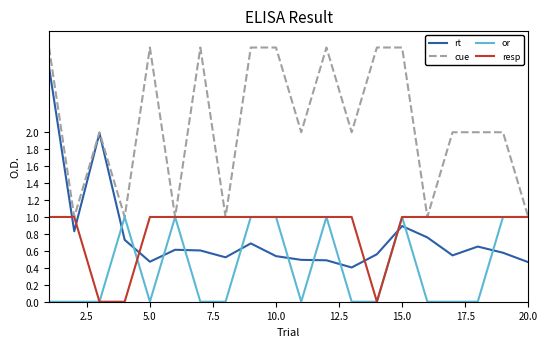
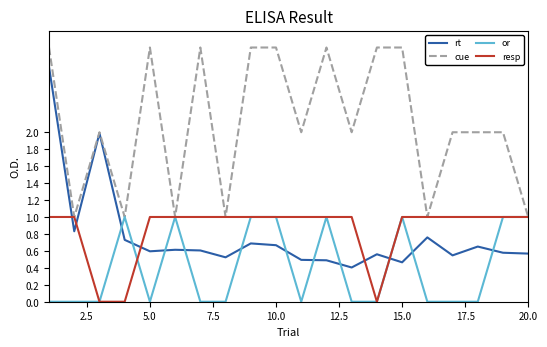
  {
    "rt": {
-     "5.0": 0.5,
-     "10.0": 0.5,
-     "15.0": 0.9,
-     "20.0": 0.5
+     "5.0": 0.6,
+     "10.0": 0.7,
+     "15.0": 0.5,
+     "20.0": 0.6
    },
    "cue": {
      "5.0": 3.0,
      "10.0": 3.0,
      "15.0": 3.0
    },
    "or": {
      "5.0": 0.0
    },
    "resp": {
      "5.0": 1.0
    }
  }
